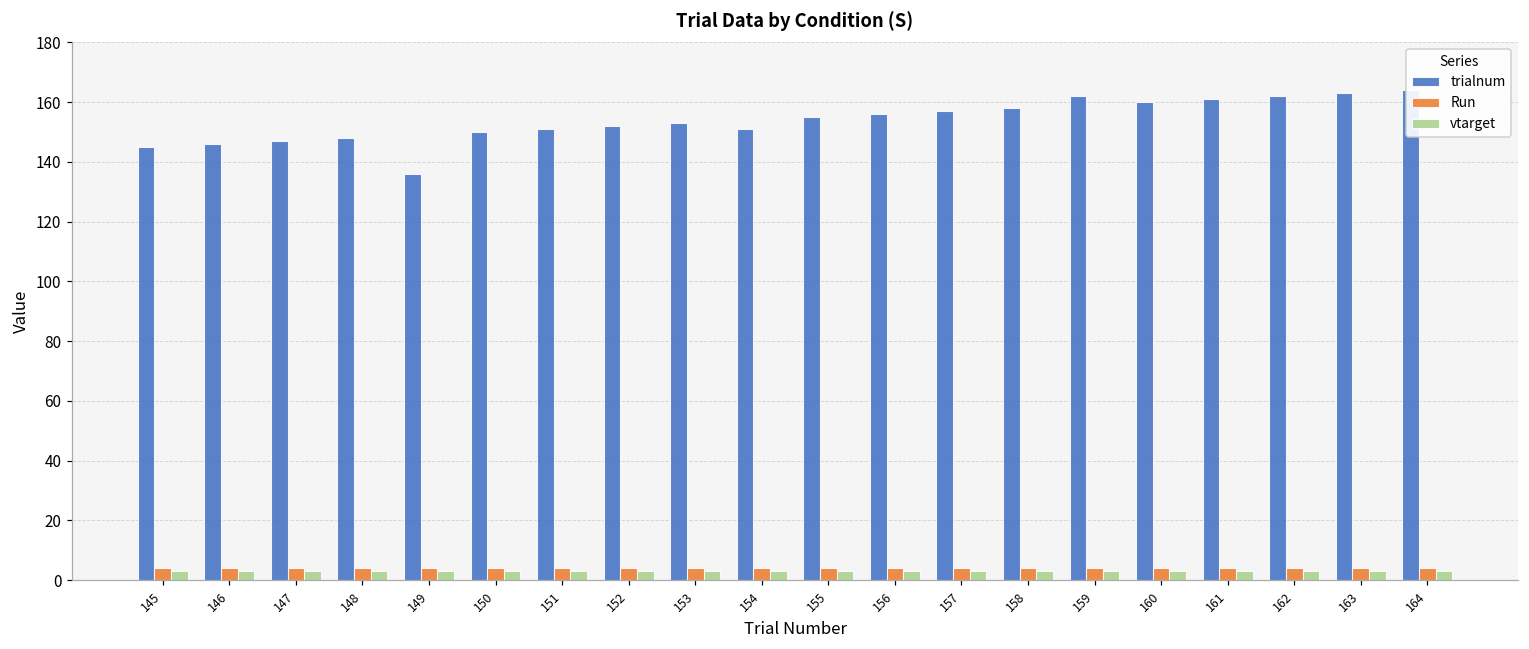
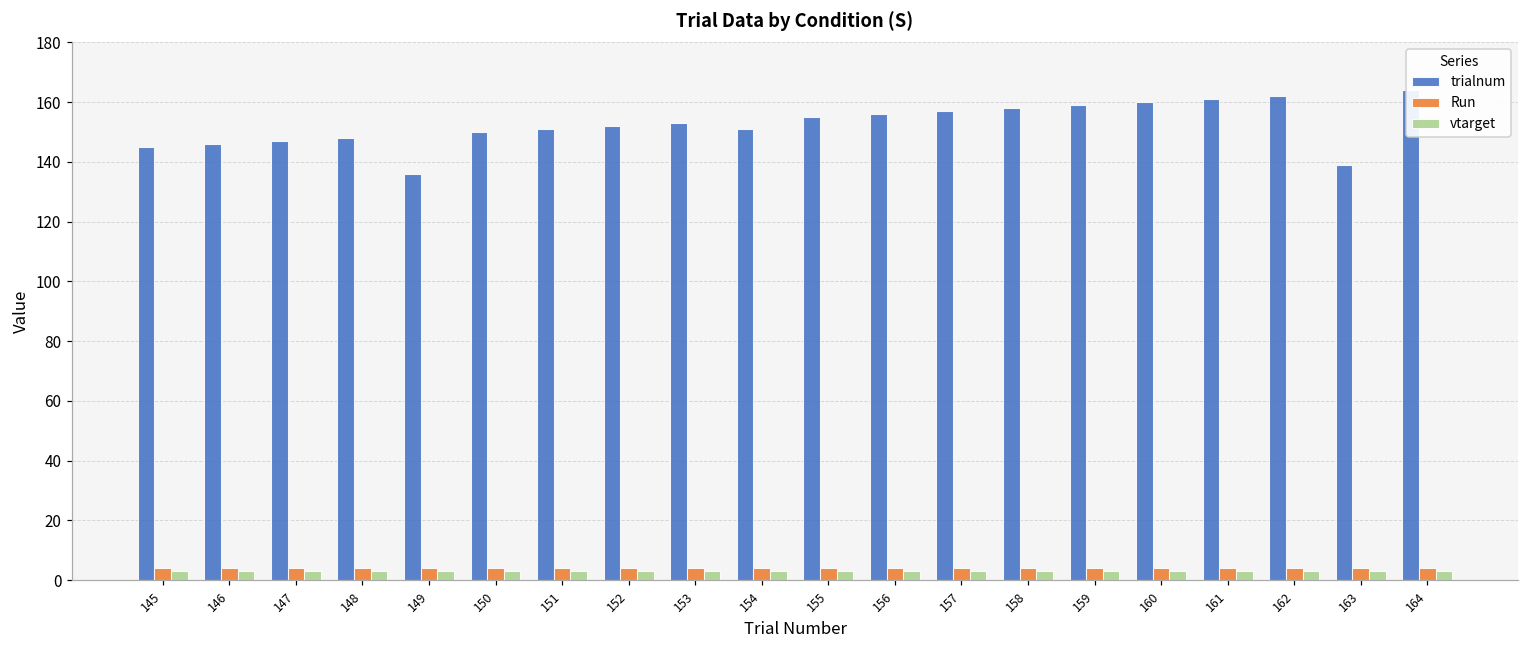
  {
    "trialnum": {
      "145": 145,
      "146": 146,
      "147": 147,
      "148": 148,
      "149": 136,
      "150": 150,
      "151": 151,
      "152": 152,
      "153": 153,
      "154": 151,
      "155": 155,
      "156": 156,
      "157": 157,
      "158": 158,
-     "159": 162,
+     "159": 159,
      "160": 160,
      "161": 161,
      "162": 162,
-     "163": 163
+     "163": 139
    },
    "Run": {
      "145": 4,
      "146": 4,
      "147": 4,
      "148": 4,
      "149": 4,
      "150": 4,
      "151": 4,
      "152": 4,
      "153": 4,
      "154": 4,
      "155": 4,
      "156": 4,
      "157": 4,
      "158": 4,
      "159": 4,
      "160": 4,
      "161": 4,
      "162": 4,
      "163": 4,
      "164": 4
    },
    "vtarget": {
      "145": 3,
      "146": 3,
      "147": 3,
      "148": 3,
      "149": 3,
      "150": 3,
      "151": 3,
      "152": 3,
      "153": 3,
      "154": 3,
      "155": 3,
      "156": 3,
      "157": 3,
      "158": 3,
      "159": 3,
      "160": 3,
      "161": 3,
      "162": 3,
      "163": 3,
      "164": 3
    }
  }
